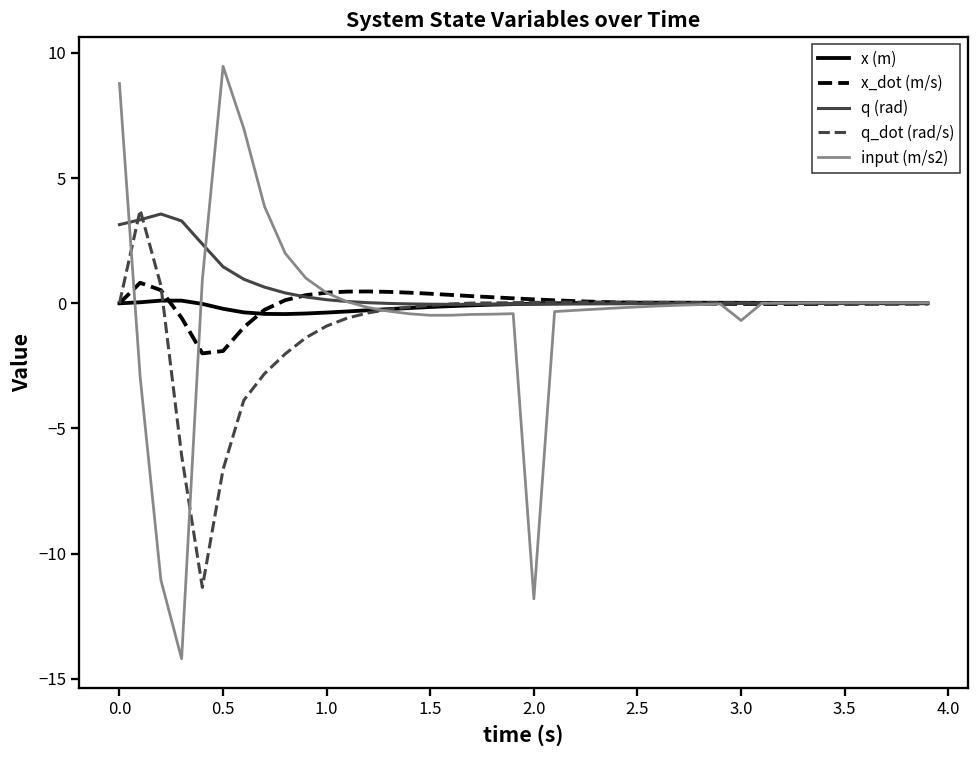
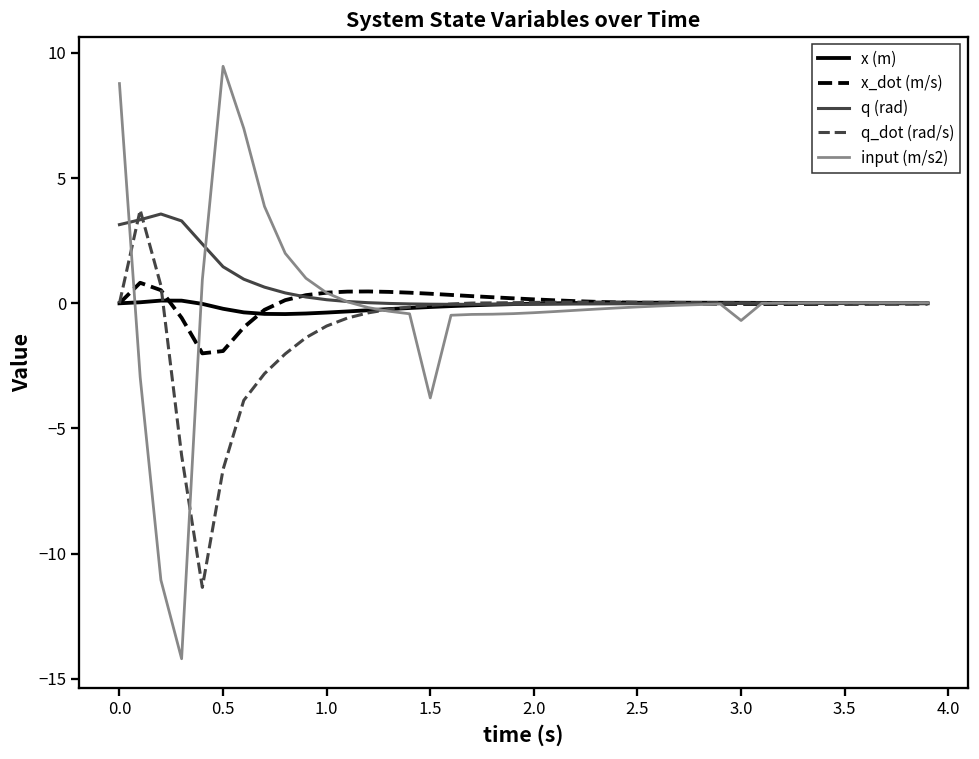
  {
    "input (m/s2)": {
      "0.0": 8.8,
      "0.5": 9.5,
-     "1.5": -0.5,
-     "2.0": -11.8,
+     "1.5": -3.8,
+     "2.0": -0.4,
      "2.5": -0.1,
      "3.0": -0.7
    }
  }
